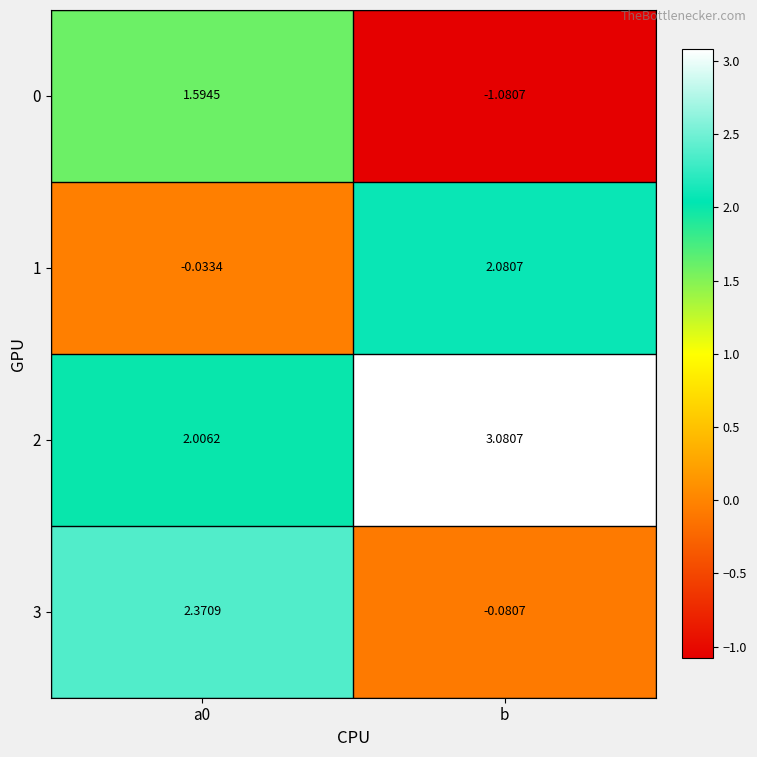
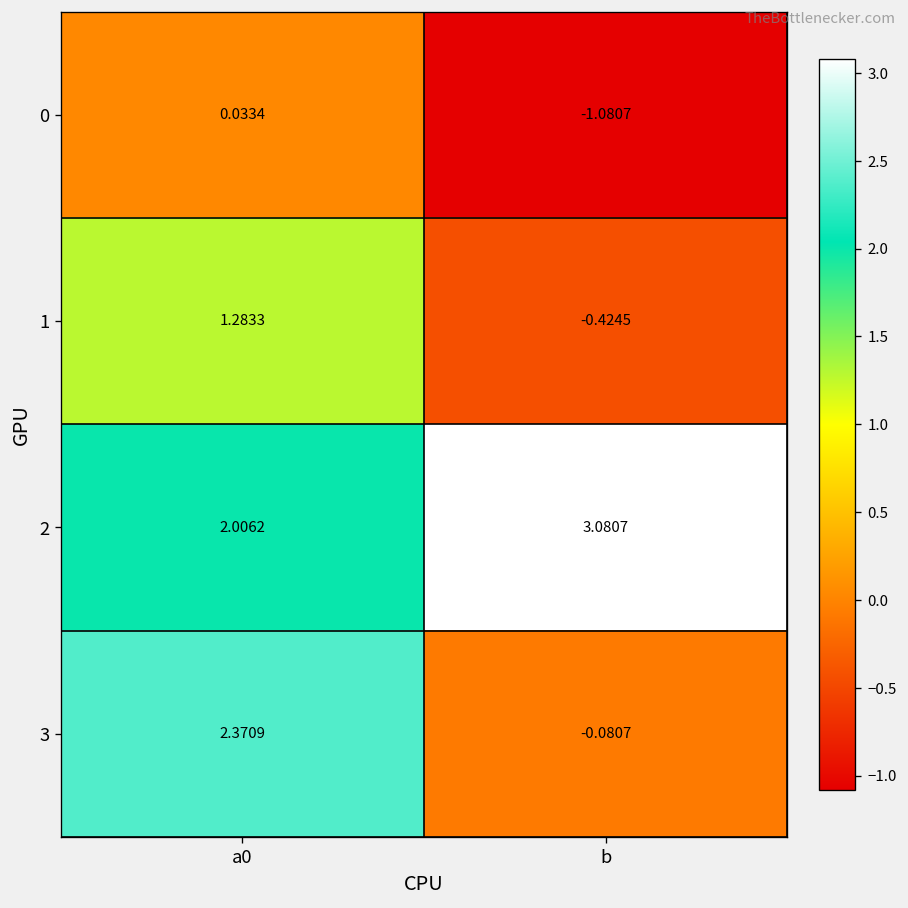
  {
    "0": {
-     "a0": 1.5945,
+     "a0": 0.0334,
      "b": -1.0807
    },
    "1": {
-     "a0": -0.0334,
-     "b": 2.0807
+     "a0": 1.2833,
+     "b": -0.4245
    },
    "2": {
      "a0": 2.0062,
      "b": 3.0807
    },
    "3": {
      "a0": 2.3709,
      "b": -0.0807
    }
  }
